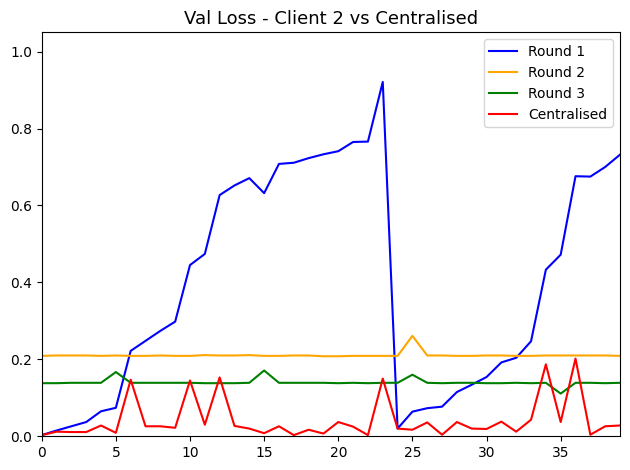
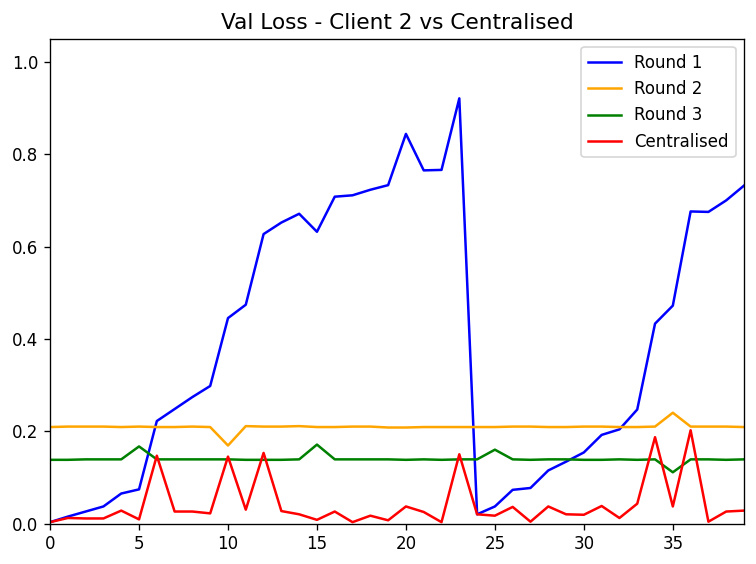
  {
    "Round 1": {
      "5": 0.07,
      "10": 0.45,
      "15": 0.63,
-     "20": 0.74,
-     "25": 0.06,
+     "20": 0.84,
+     "25": 0.04,
      "30": 0.15,
      "35": 0.47
    },
    "Round 2": {
      "0": 0.21,
      "5": 0.21,
-     "10": 0.21,
+     "10": 0.17,
      "15": 0.21,
      "20": 0.21,
-     "25": 0.26,
+     "25": 0.21,
      "30": 0.21,
-     "35": 0.21
+     "35": 0.24
    },
    "Round 3": {
      "0": 0.14,
      "5": 0.17,
      "15": 0.17,
      "20": 0.14,
      "25": 0.16,
      "30": 0.14,
      "35": 0.11
    },
    "Centralised": {
      "5": 0.01,
      "15": 0.01,
      "20": 0.04,
      "25": 0.02,
      "30": 0.02,
      "35": 0.04
    }
  }
